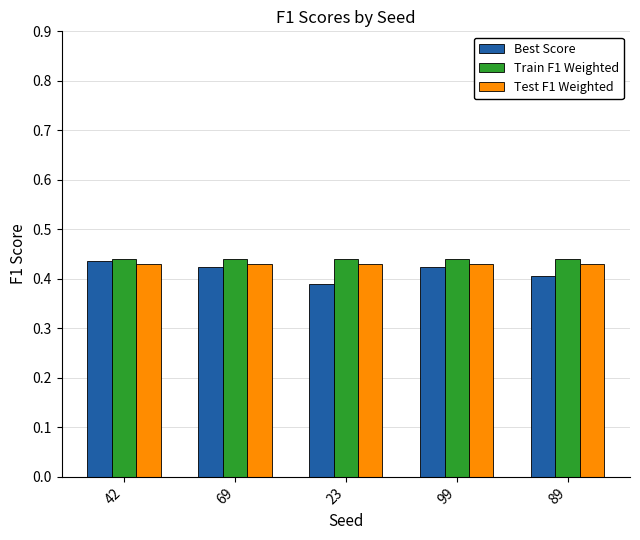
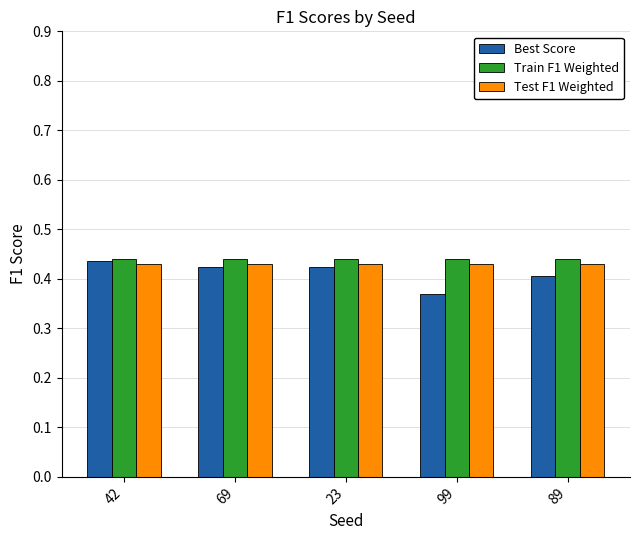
  {
    "Best Score": {
      "42": 0.44,
      "69": 0.42,
-     "23": 0.39,
-     "99": 0.42,
+     "23": 0.42,
+     "99": 0.37,
      "89": 0.41
    },
    "Train F1 Weighted": {
      "42": 0.44,
      "69": 0.44,
      "23": 0.44,
      "99": 0.44,
      "89": 0.44
    },
    "Test F1 Weighted": {
      "42": 0.43,
      "69": 0.43,
      "23": 0.43,
      "99": 0.43,
      "89": 0.43
    }
  }
